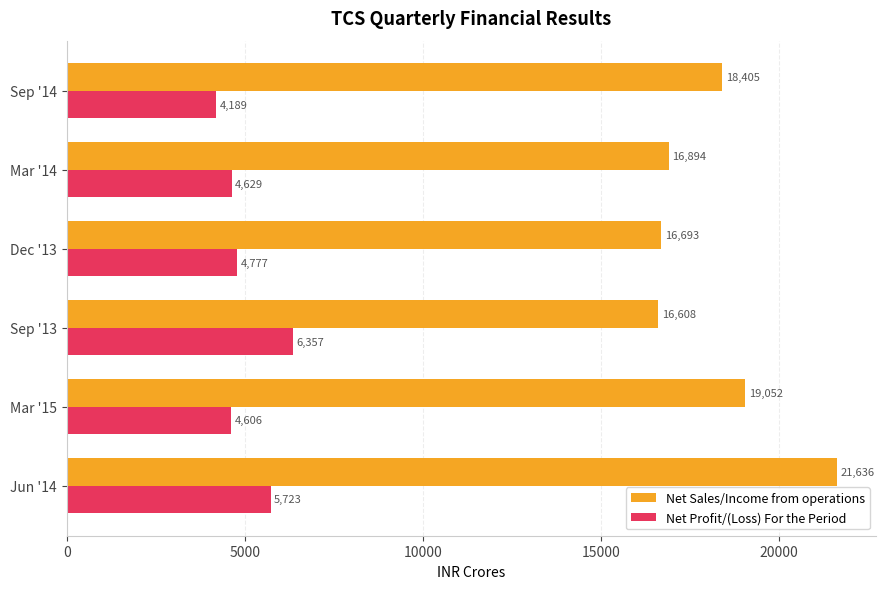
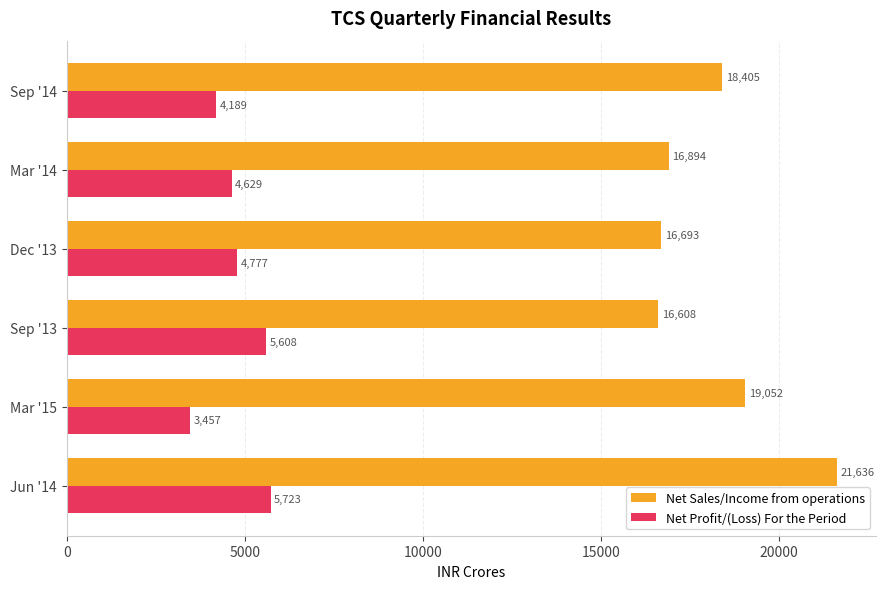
  {
    "Net Sales/Income from operations": {
      "Sep '14": "18,405",
      "Mar '14": "16,894",
      "Dec '13": "16,693",
      "Sep '13": "16,608",
      "Mar '15": "19,052",
      "Jun '14": "21,636"
    },
    "Net Profit/(Loss) For the Period": {
      "Sep '14": "4,189",
      "Mar '14": "4,629",
      "Dec '13": "4,777",
-     "Sep '13": "6,357",
-     "Mar '15": "4,606",
+     "Sep '13": "5,608",
+     "Mar '15": "3,457",
      "Jun '14": "5,723"
    }
  }
